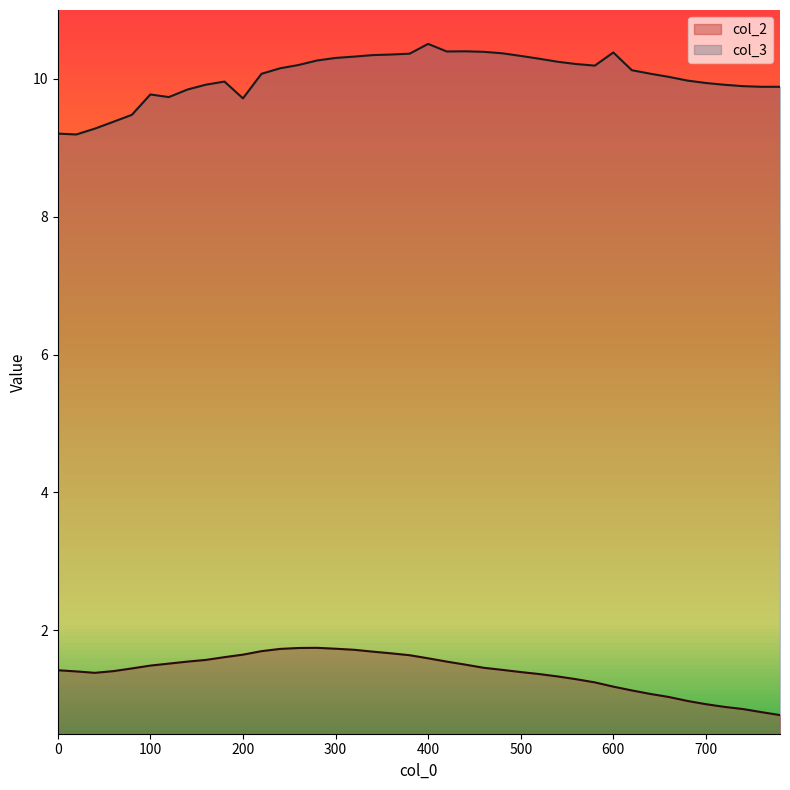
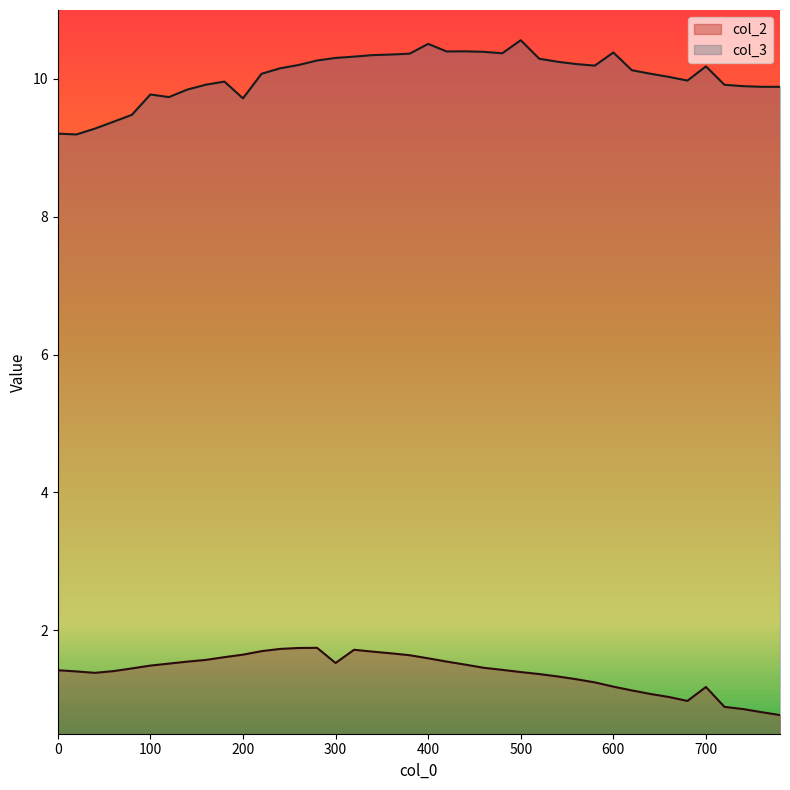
  {
    "col_2": {
      "100": 1.5,
      "200": 1.6,
-     "300": 1.7,
+     "300": 1.5,
      "400": 1.6,
      "500": 1.4,
      "600": 1.2,
-     "700": 0.9
+     "700": 1.2
    },
    "col_3": {
      "100": 9.8,
      "200": 9.7,
      "300": 10.3,
      "400": 10.5,
-     "500": 10.3,
+     "500": 10.6,
      "600": 10.4,
-     "700": 9.9
+     "700": 10.2
    }
  }
